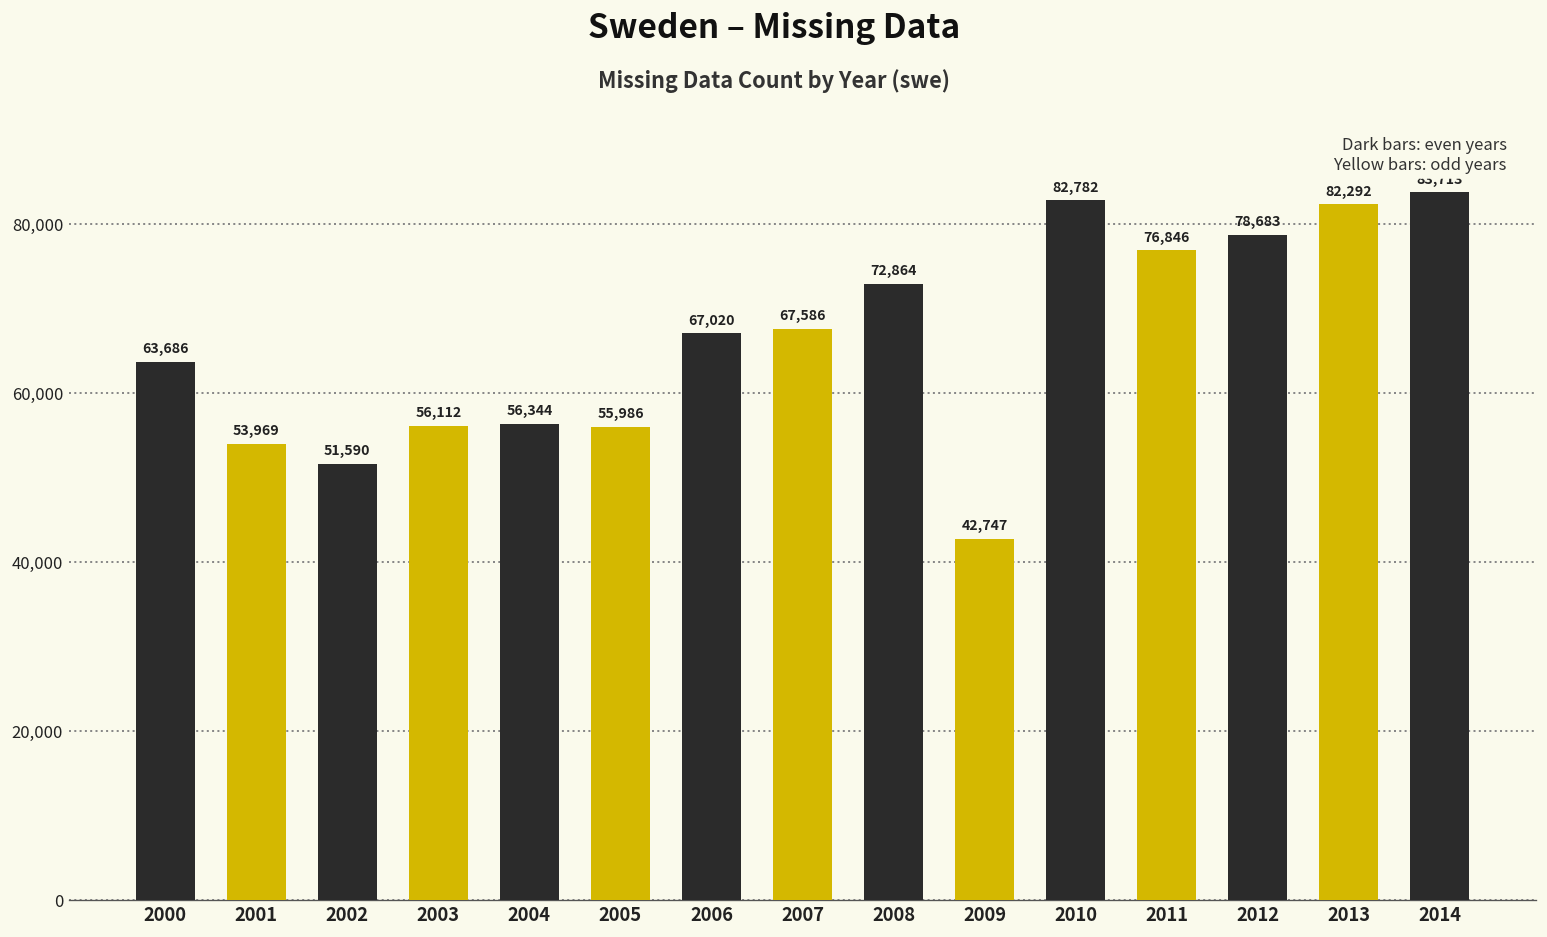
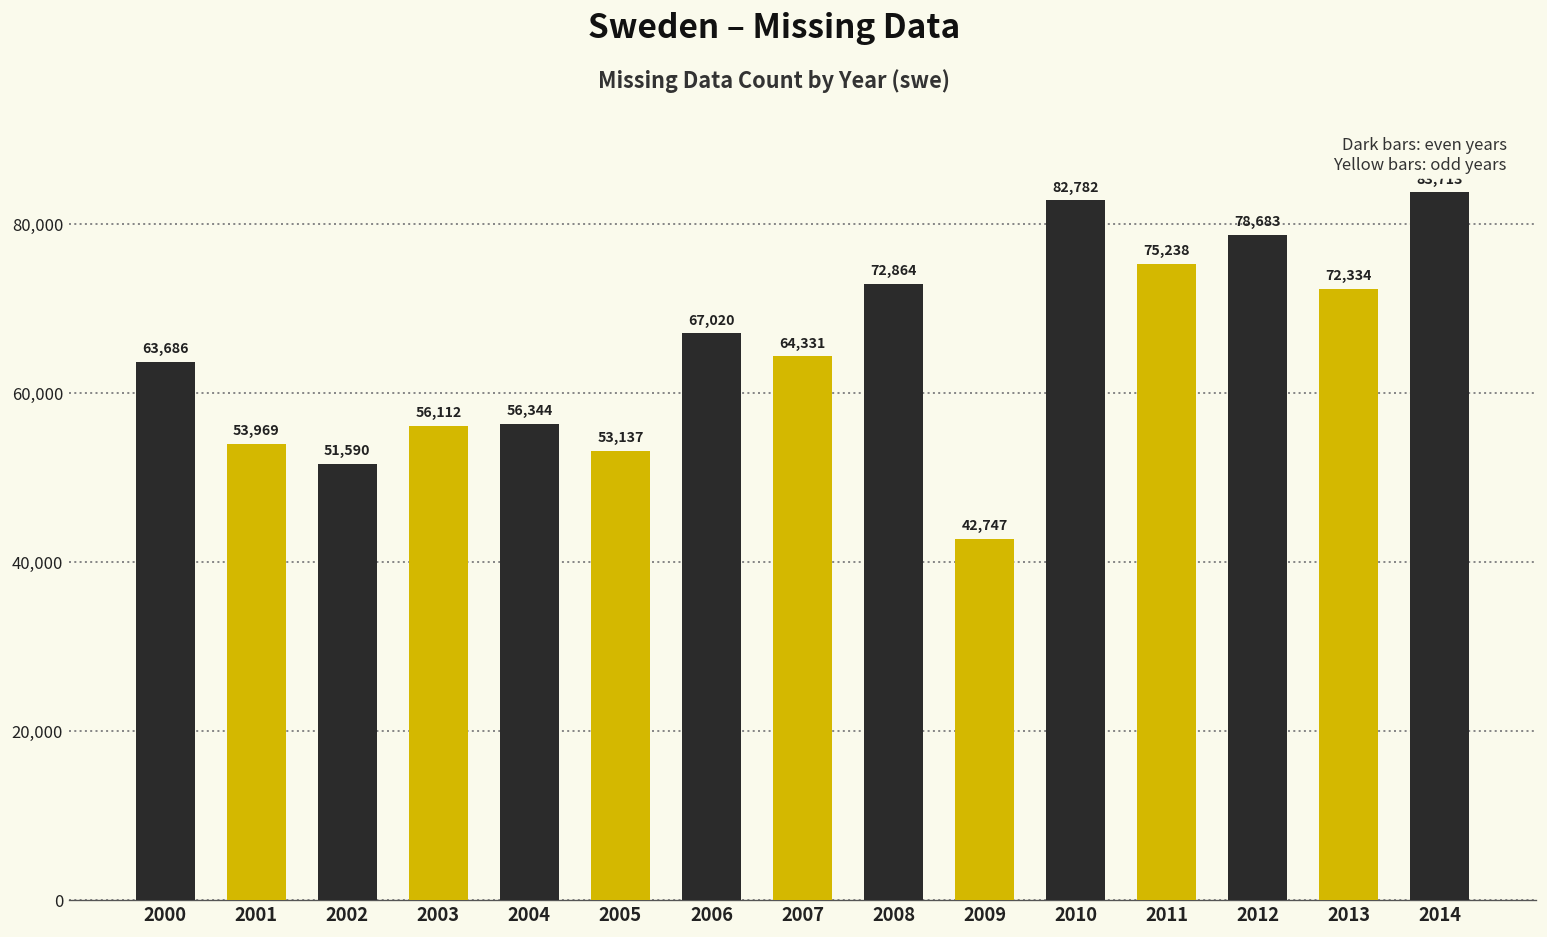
  {
    "2000": "63,686",
    "2001": "53,969",
    "2002": "51,590",
    "2003": "56,112",
    "2004": "56,344",
-   "2005": "55,986",
+   "2005": "53,137",
    "2006": "67,020",
-   "2007": "67,586",
+   "2007": "64,331",
    "2008": "72,864",
    "2009": "42,747",
    "2010": "82,782",
-   "2011": "76,846",
+   "2011": "75,238",
    "2012": "78,683",
-   "2013": "82,292"
+   "2013": "72,334"
  }
